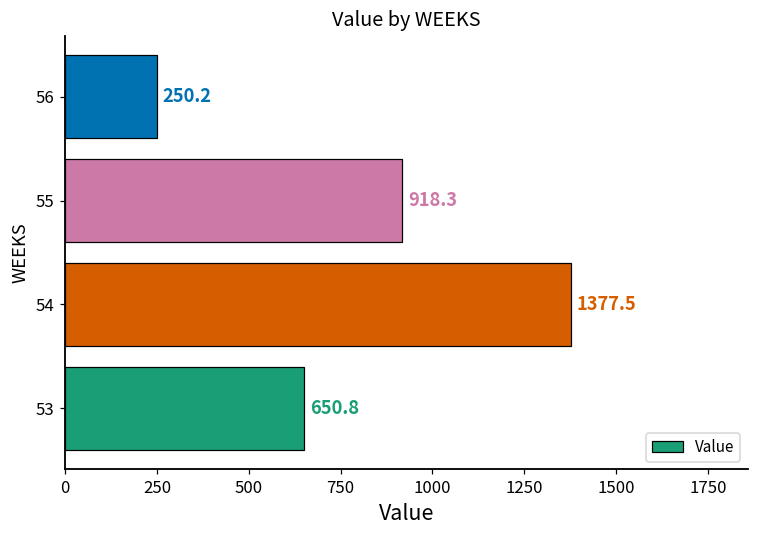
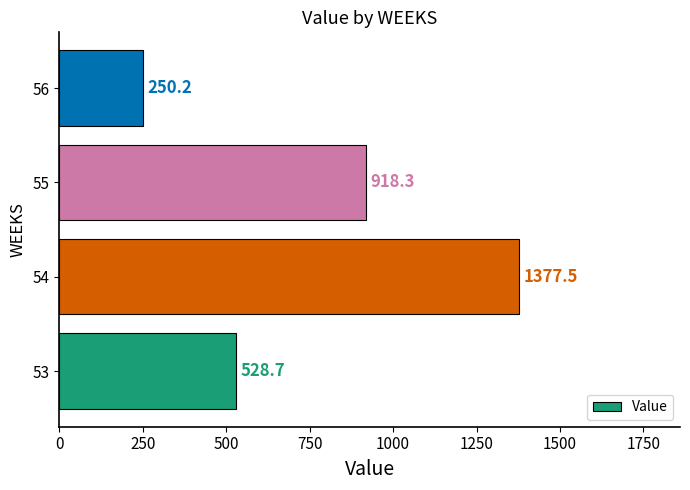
  {
    "56": 250.2,
    "55": 918.3,
    "54": 1377.5,
-   "53": 650.8
+   "53": 528.7
  }
